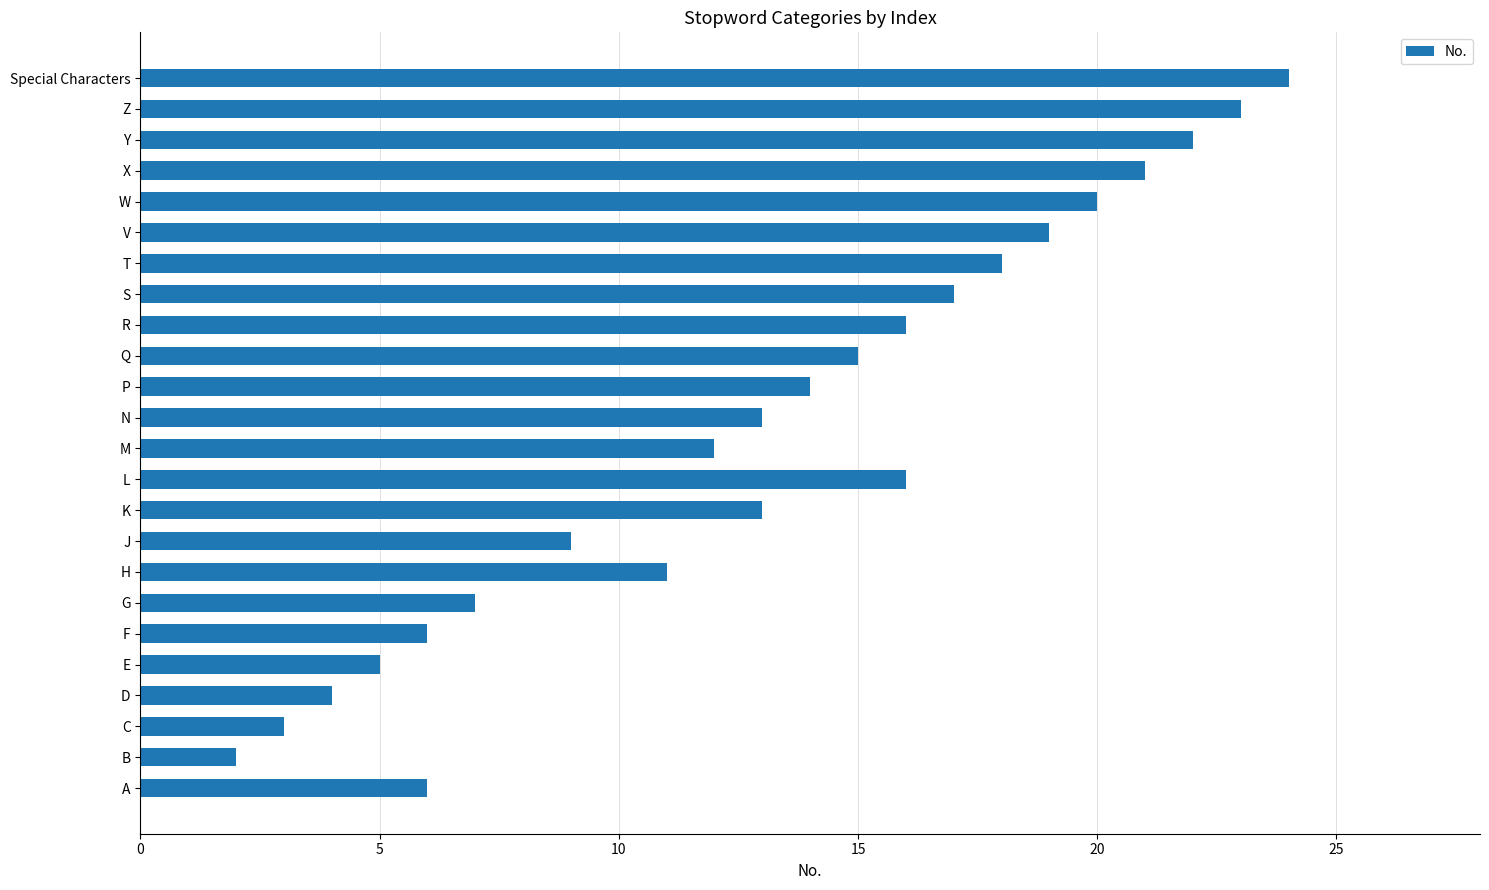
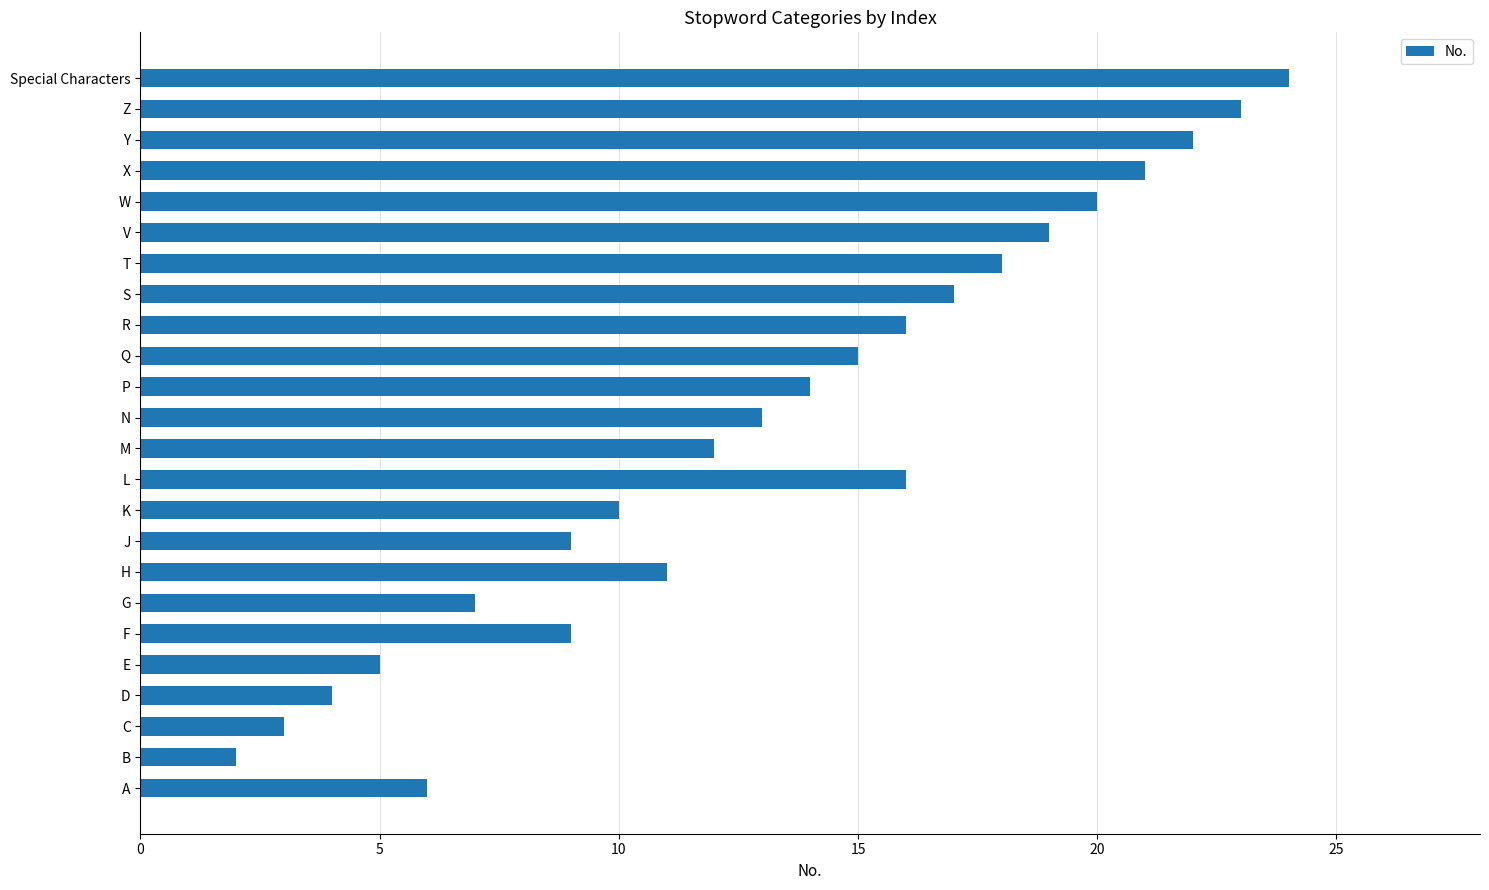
  {
    "Special Characters": 24,
    "Z": 23,
    "Y": 22,
    "X": 21,
    "W": 20,
    "V": 19,
    "T": 18,
    "S": 17,
    "R": 16,
    "Q": 15,
    "P": 14,
    "N": 13,
    "M": 12,
    "L": 16,
-   "K": 13,
+   "K": 10,
    "J": 9,
    "H": 11,
    "G": 7,
-   "F": 6,
+   "F": 9,
    "E": 5,
    "D": 4,
    "C": 3,
    "B": 2,
    "A": 6
  }
